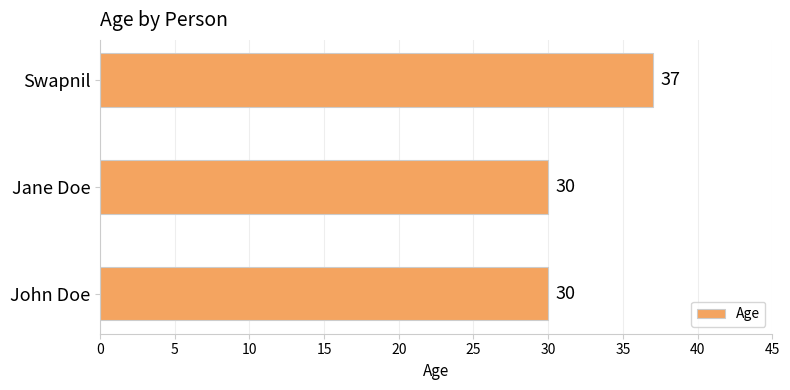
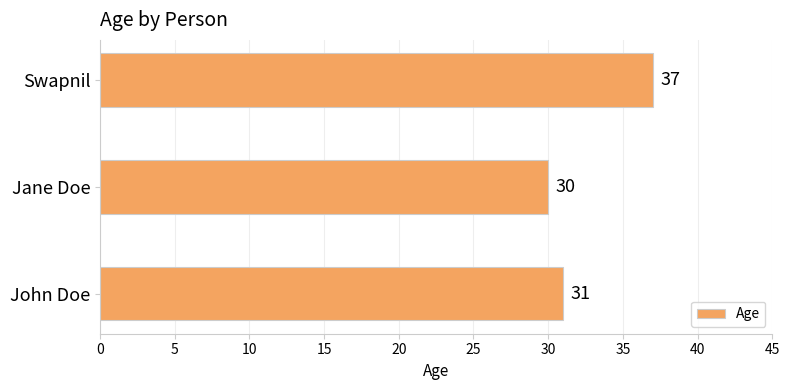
  {
    "Swapnil": 37,
    "Jane Doe": 30,
-   "John Doe": 30
+   "John Doe": 31
  }
